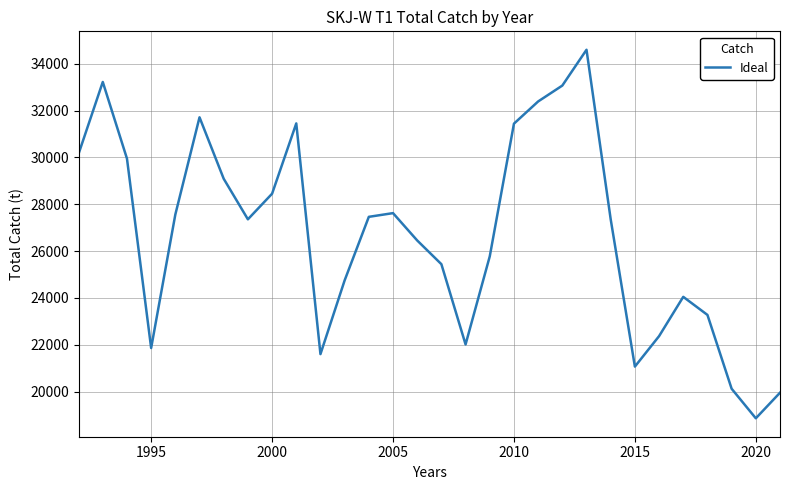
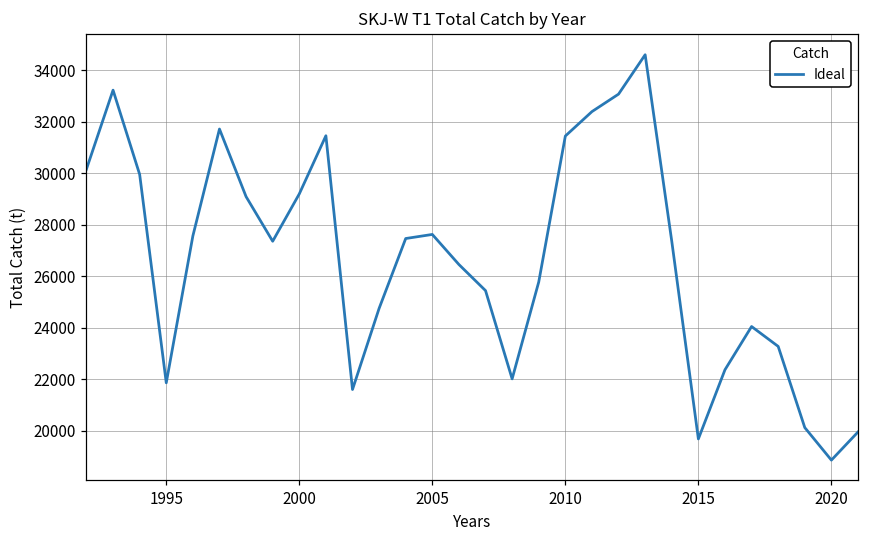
  {
    "1995": 21900,
-   "2000": 28400,
+   "2000": 29200,
    "2005": 27600,
    "2010": 31400,
-   "2015": 21100,
+   "2015": 19700,
    "2020": 18900
  }
